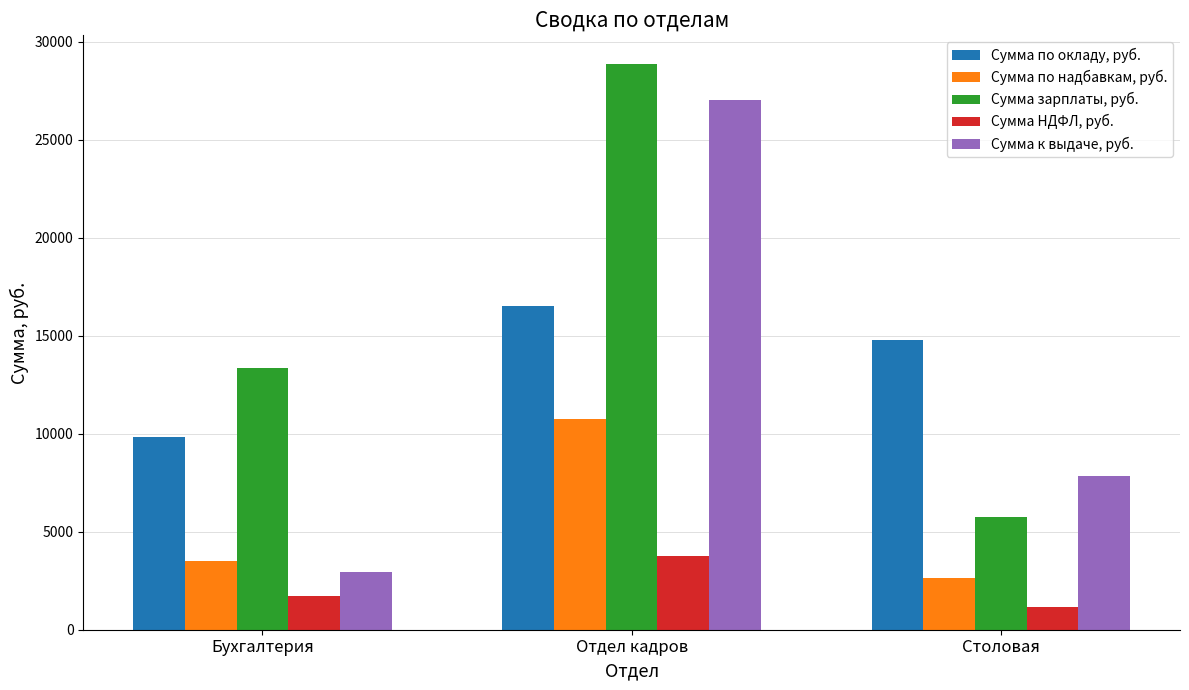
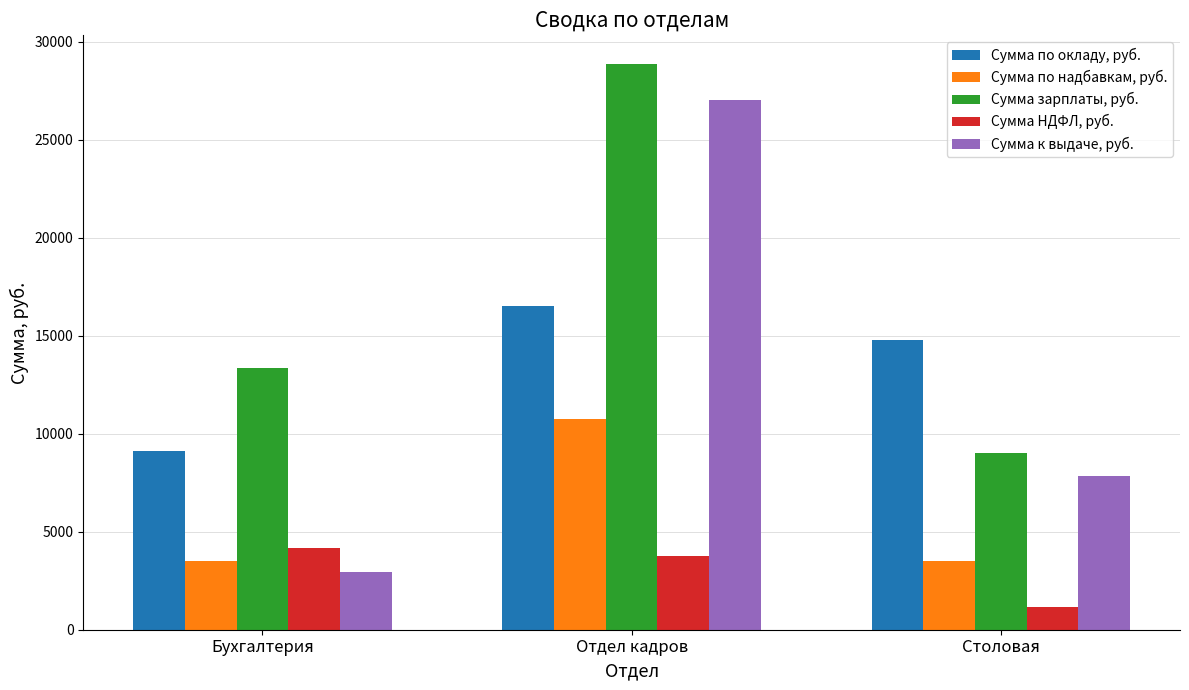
  {
    "Сумма по окладу, руб.": {
-     "Бухгалтерия": 9800,
+     "Бухгалтерия": 9100,
      "Отдел кадров": 16500,
      "Столовая": 14800
    },
    "Сумма по надбавкам, руб.": {
      "Бухгалтерия": 3500,
      "Отдел кадров": 10800,
-     "Столовая": 2700
+     "Столовая": 3500
    },
    "Сумма зарплаты, руб.": {
      "Бухгалтерия": 13400,
      "Отдел кадров": 28900,
-     "Столовая": 5700
+     "Столовая": 9000
    },
    "Сумма НДФЛ, руб.": {
-     "Бухгалтерия": 1700,
+     "Бухгалтерия": 4200,
      "Отдел кадров": 3800,
      "Столовая": 1200
    },
    "Сумма к выдаче, руб.": {
      "Бухгалтерия": 2900,
      "Отдел кадров": 27000,
      "Столовая": 7800
    }
  }
